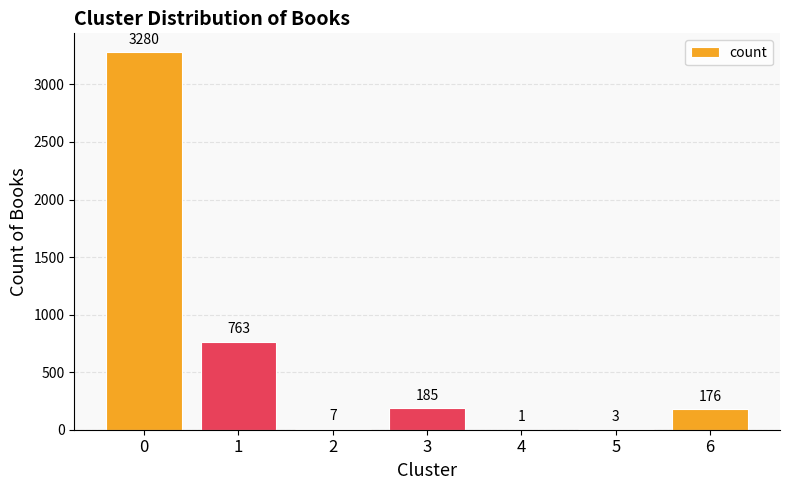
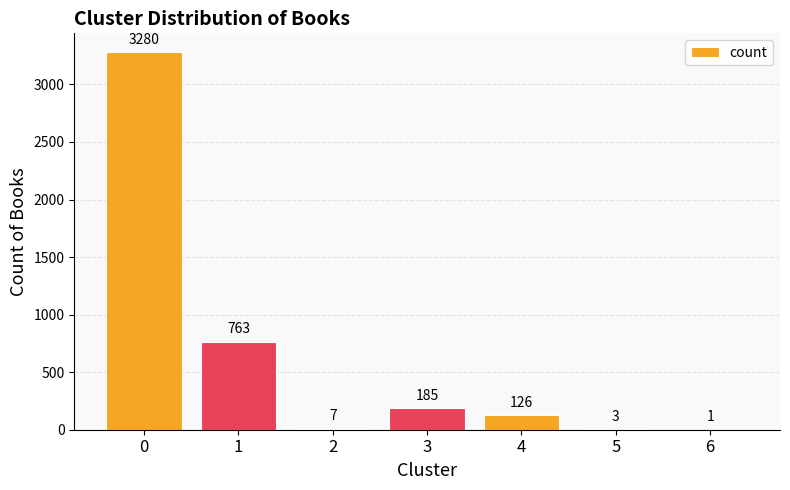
  {
    "0": 3280,
    "1": 763,
    "2": 7,
    "3": 185,
-   "4": 1,
+   "4": 126,
    "5": 3,
-   "6": 176
+   "6": 1
  }
